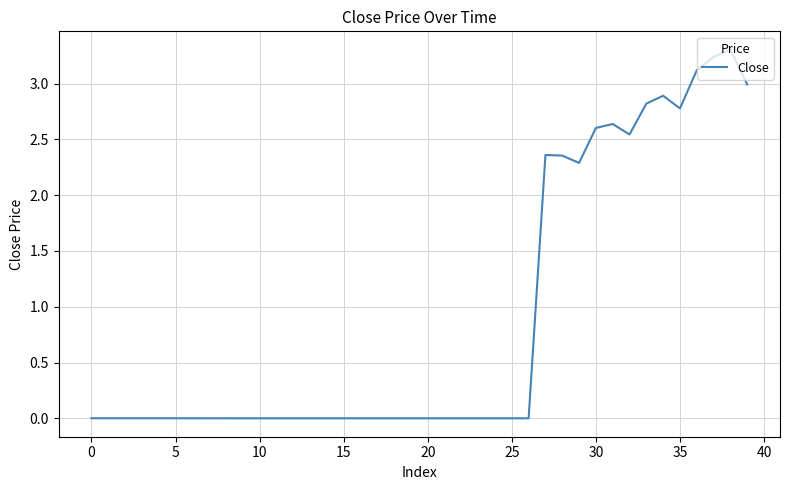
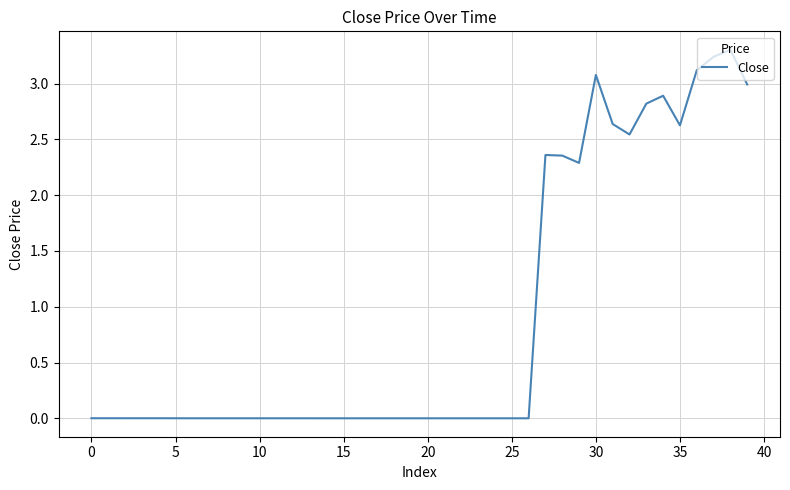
  {
    "0": 0.00,
    "5": 0.00,
    "10": 0.00,
    "15": 0.00,
    "20": 0.00,
    "25": 0.00,
-   "30": 2.60,
-   "35": 2.78
+   "30": 3.08,
+   "35": 2.63
  }
